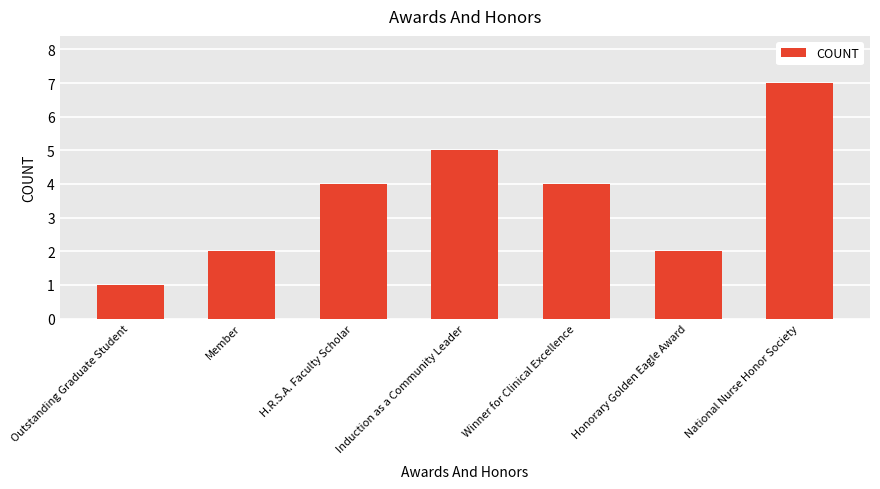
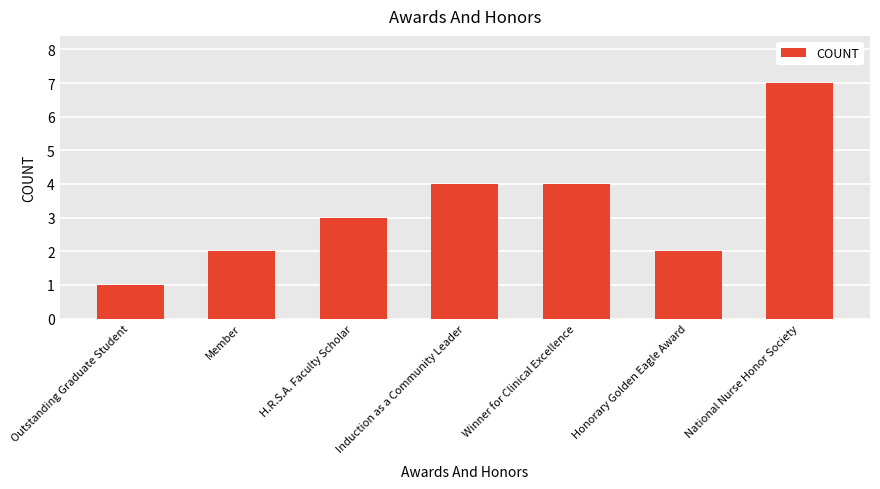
  {
    "Outstanding Graduate Student": 1,
    "Member": 2,
-   "H.R.S.A. Faculty Scholar": 4,
-   "Induction as a Community Leader": 5,
+   "H.R.S.A. Faculty Scholar": 3,
+   "Induction as a Community Leader": 4,
    "Winner for Clinical Excellence": 4,
    "Honorary Golden Eagle Award": 2,
    "National Nurse Honor Society": 7
  }
